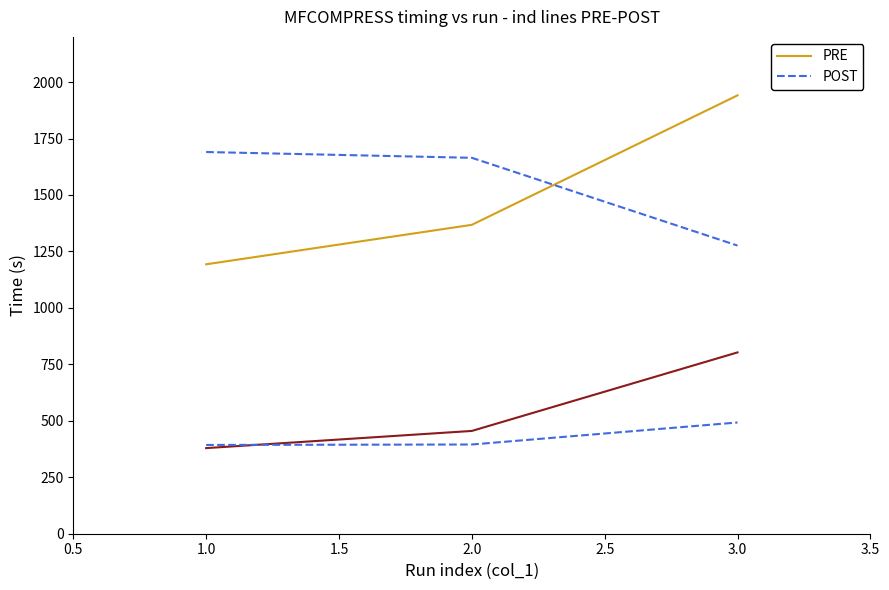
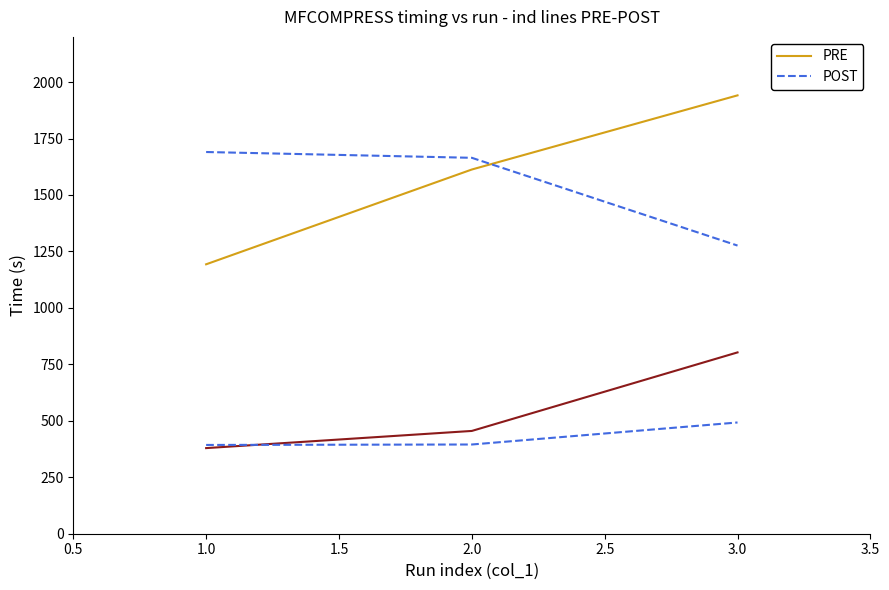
  {
    "PRE": {
      "1.0": 1190,
-     "2.0": 1370,
+     "2.0": 1610,
      "3.0": 1940
    }
  }
